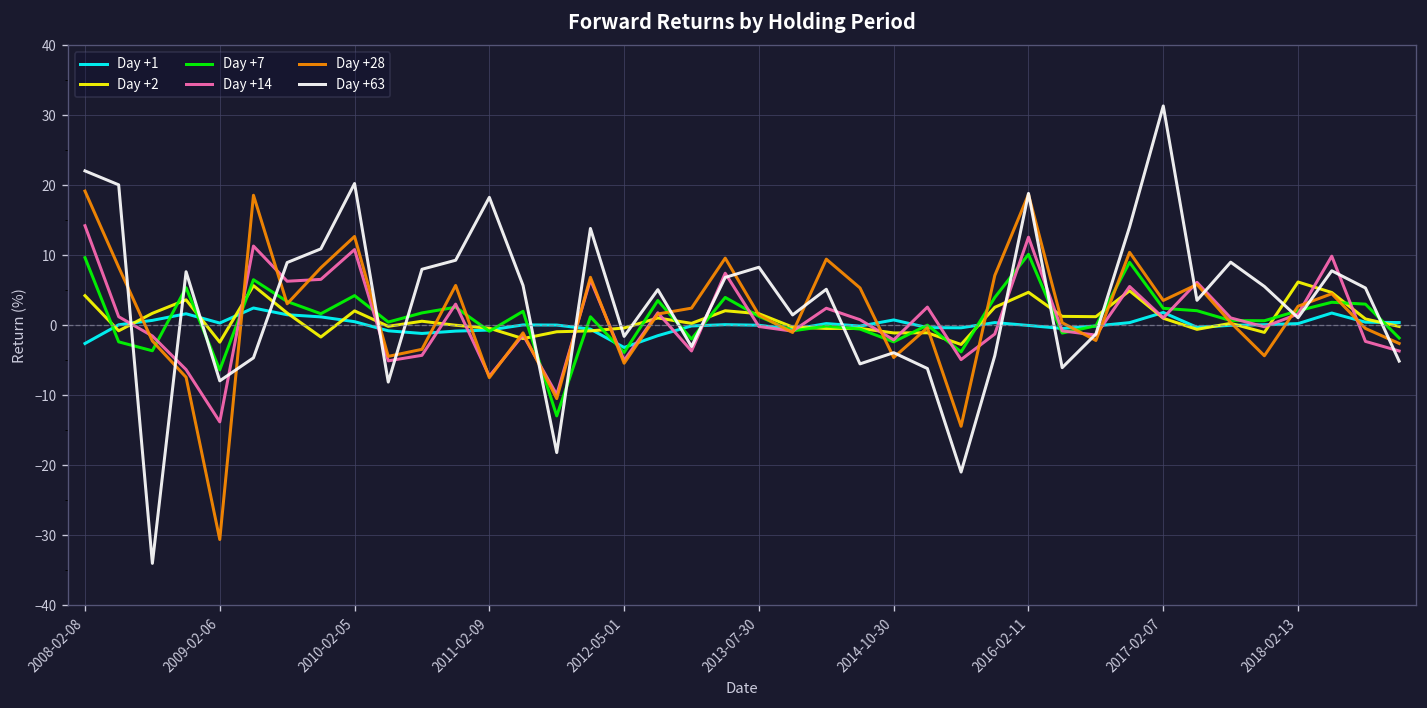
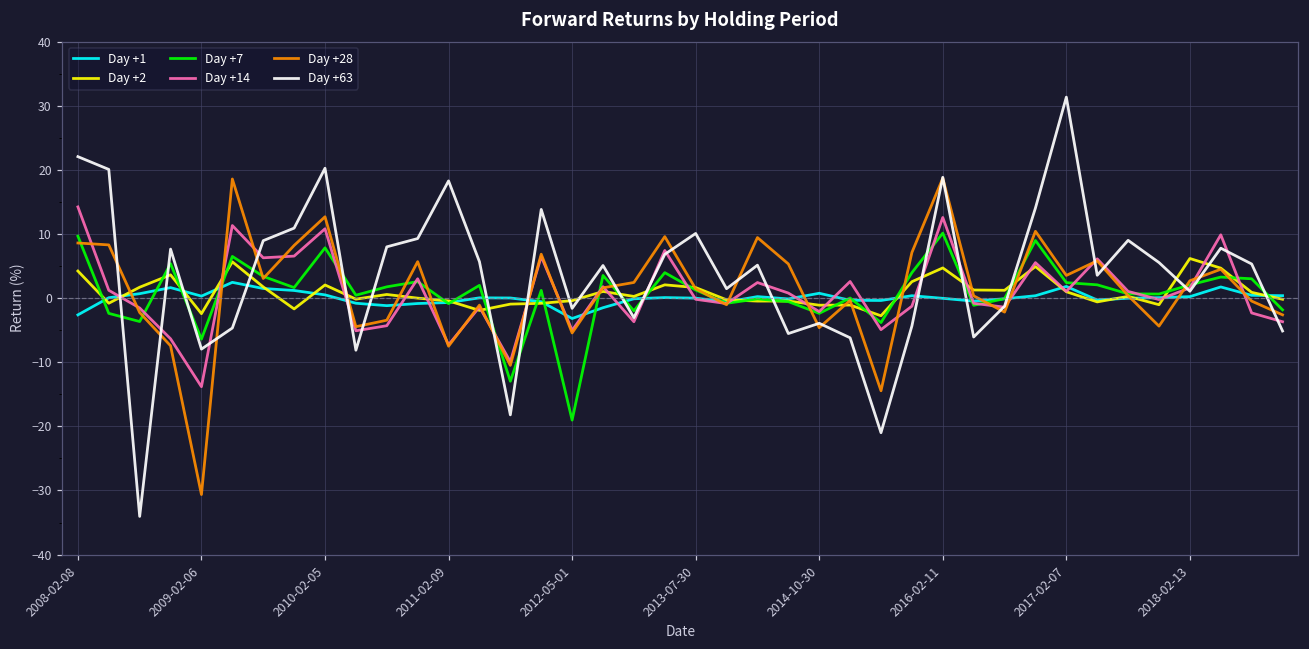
  {
    "Day +1": {
      "2008-02-08": -3,
      "2009-02-06": 0,
      "2010-02-05": 1,
      "2012-05-01": -3,
      "2014-10-30": 1,
      "2016-02-11": 0,
      "2017-02-07": 2,
      "2018-02-13": 0
    },
    "Day +2": {
      "2008-02-08": 4,
      "2009-02-06": -2,
      "2010-02-05": 2,
      "2012-05-01": 0,
      "2014-10-30": -1,
      "2016-02-11": 5,
      "2018-02-13": 6
    },
    "Day +7": {
      "2008-02-08": 10,
      "2009-02-06": -6,
-     "2010-02-05": 4,
-     "2012-05-01": -4,
+     "2010-02-05": 8,
+     "2012-05-01": -19,
      "2016-02-11": 10,
      "2017-02-07": 2,
      "2018-02-13": 2
    },
    "Day +14": {
      "2008-02-08": 14,
      "2009-02-06": -14,
      "2010-02-05": 11,
      "2016-02-11": 13,
      "2018-02-13": 2
    },
    "Day +28": {
-     "2008-02-08": 19,
+     "2008-02-08": 9,
      "2009-02-06": -31,
      "2010-02-05": 13,
      "2014-10-30": -5,
      "2017-02-07": 4,
      "2018-02-13": 3
    },
    "Day +63": {
      "2008-02-08": 22,
      "2009-02-06": -8,
      "2010-02-05": 20,
      "2011-02-09": 18,
      "2012-05-01": -2,
-     "2013-07-30": 8,
+     "2013-07-30": 10,
      "2014-10-30": -4,
      "2017-02-07": 31,
      "2018-02-13": 1
    }
  }
